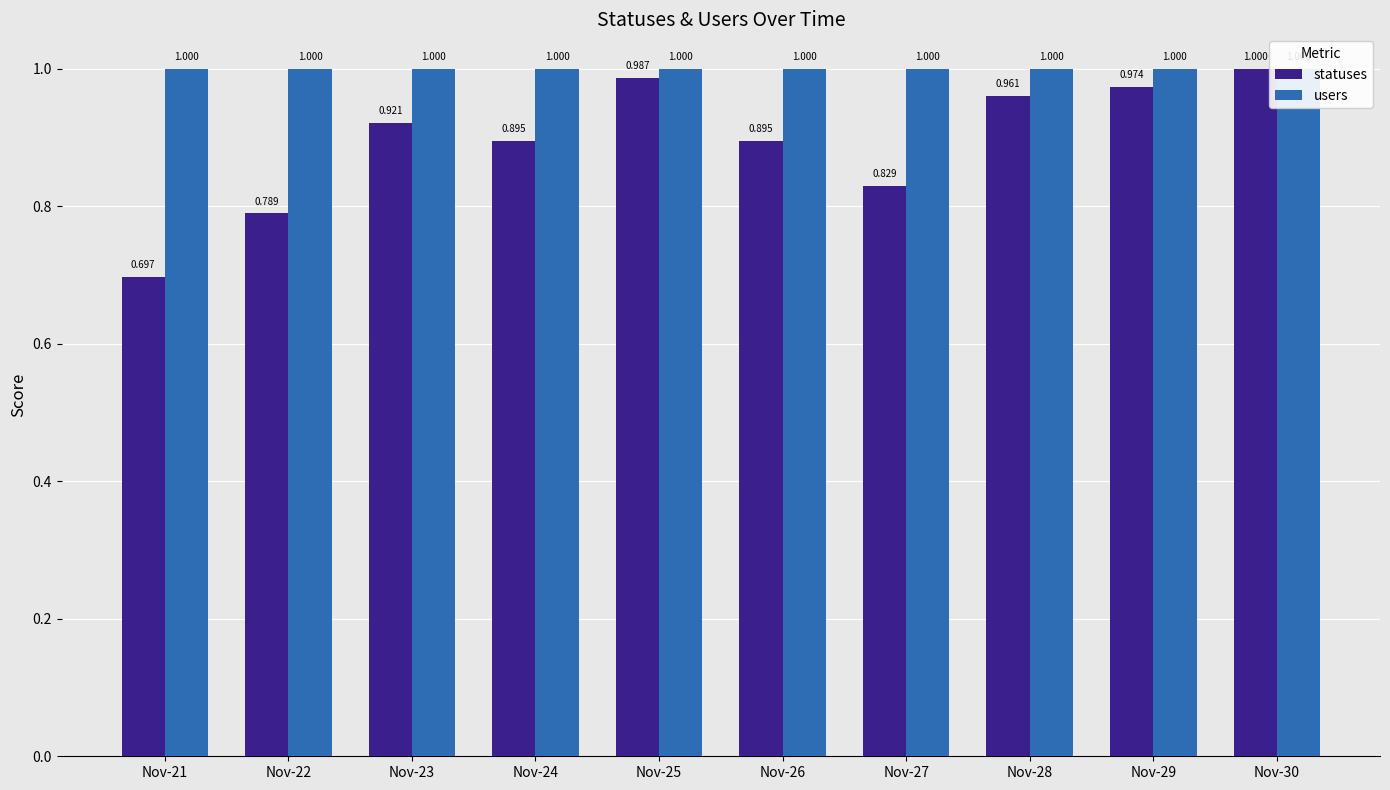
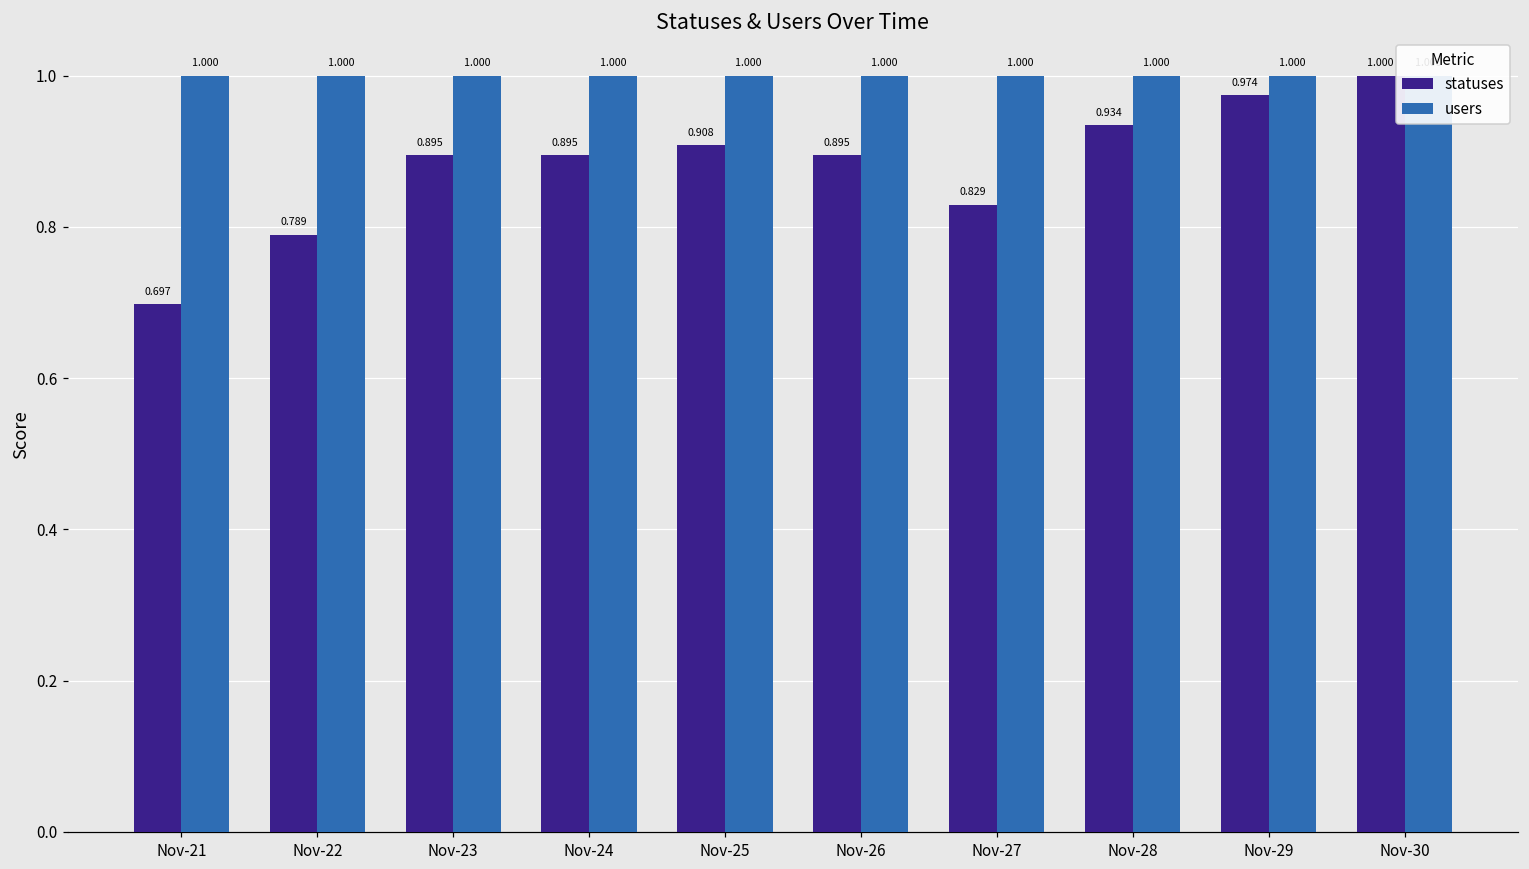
  {
    "statuses": {
      "Nov-21": 0.697,
      "Nov-22": 0.789,
-     "Nov-23": 0.921,
+     "Nov-23": 0.895,
      "Nov-24": 0.895,
-     "Nov-25": 0.987,
+     "Nov-25": 0.908,
      "Nov-26": 0.895,
      "Nov-27": 0.829,
-     "Nov-28": 0.961,
+     "Nov-28": 0.934,
      "Nov-29": 0.974,
      "Nov-30": 1.000
    },
    "users": {
      "Nov-21": 1.000,
      "Nov-22": 1.000,
      "Nov-23": 1.000,
      "Nov-24": 1.000,
      "Nov-25": 1.000,
      "Nov-26": 1.000,
      "Nov-27": 1.000,
      "Nov-28": 1.000,
      "Nov-29": 1.000
    }
  }
